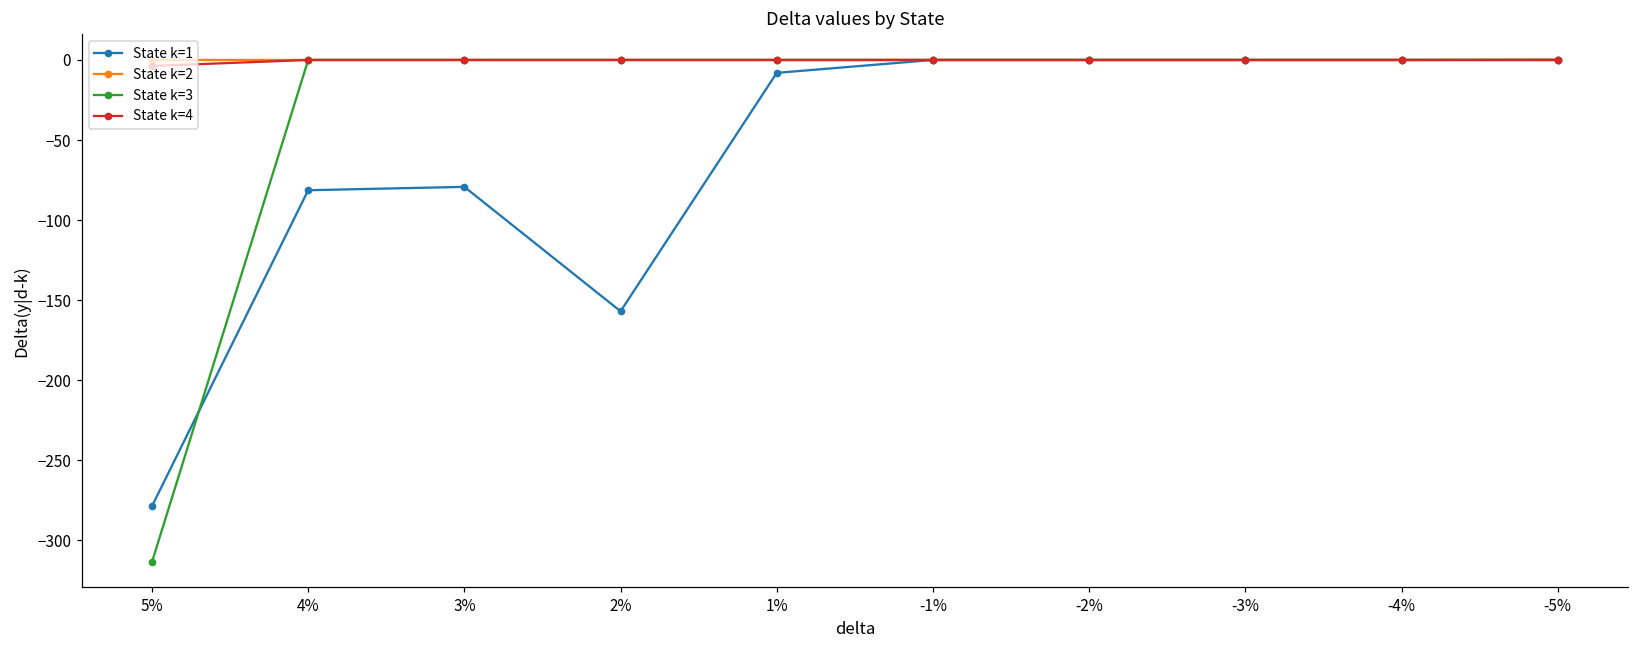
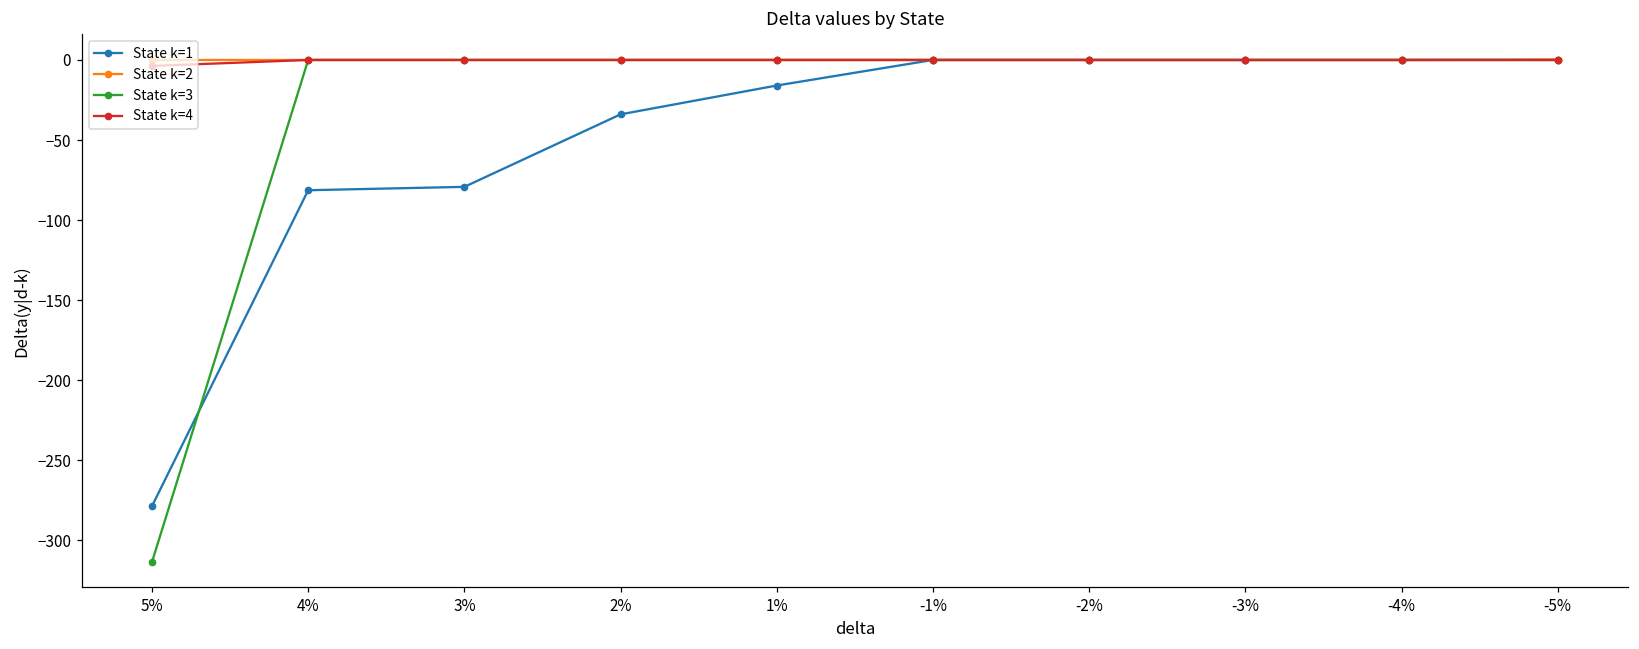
  {
    "State k=1": {
      "5%": -279,
      "4%": -81,
      "3%": -79,
-     "2%": -157,
-     "1%": -8
+     "2%": -34,
+     "1%": -16
    },
    "State k=3": {
      "5%": -313
    }
  }
